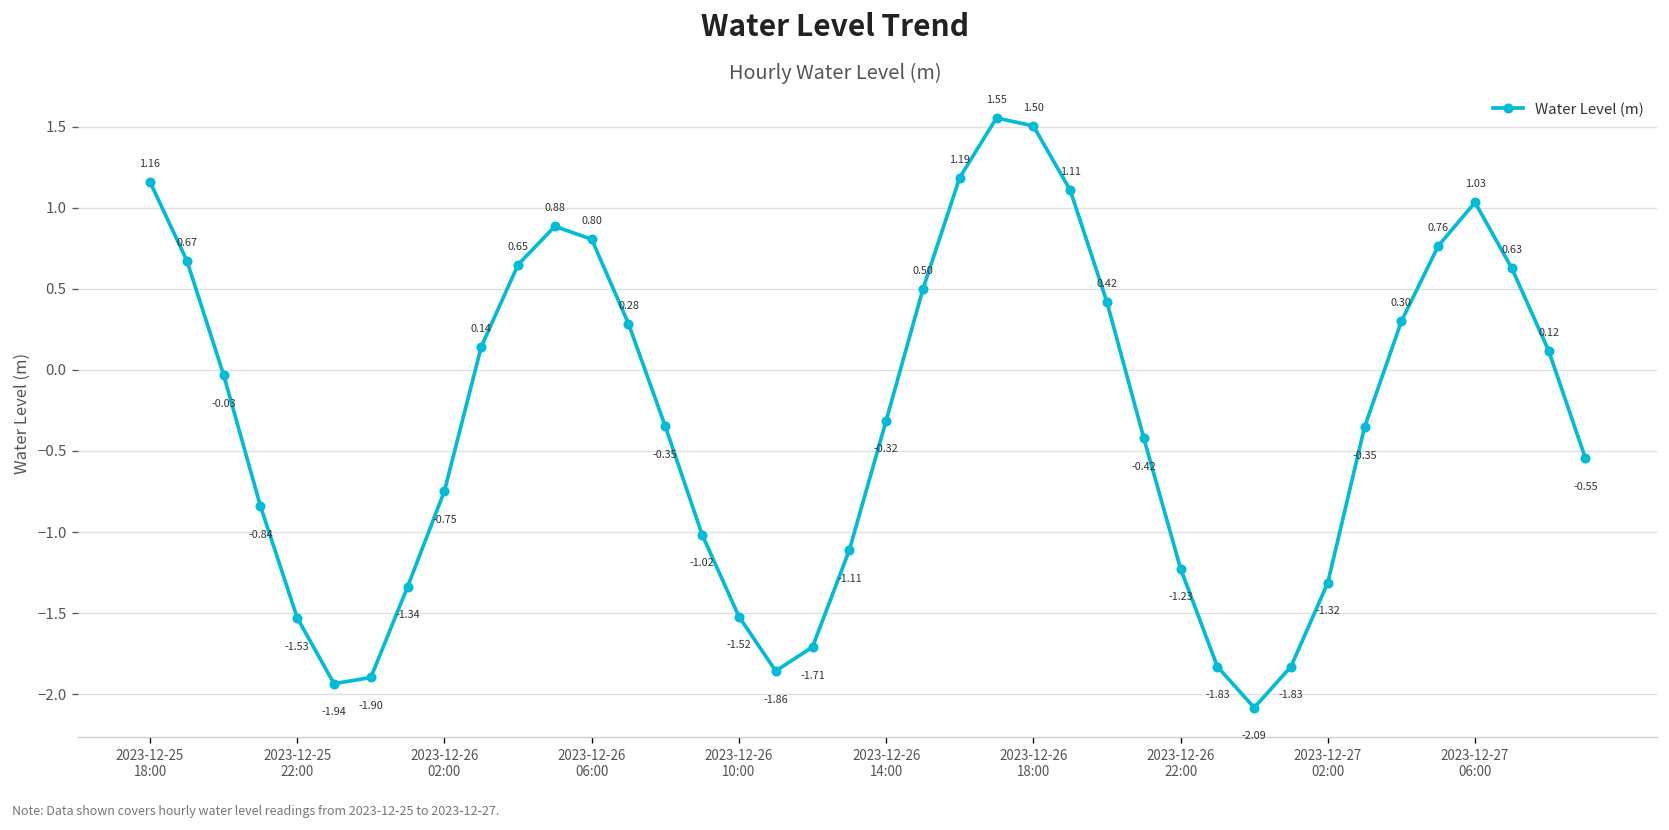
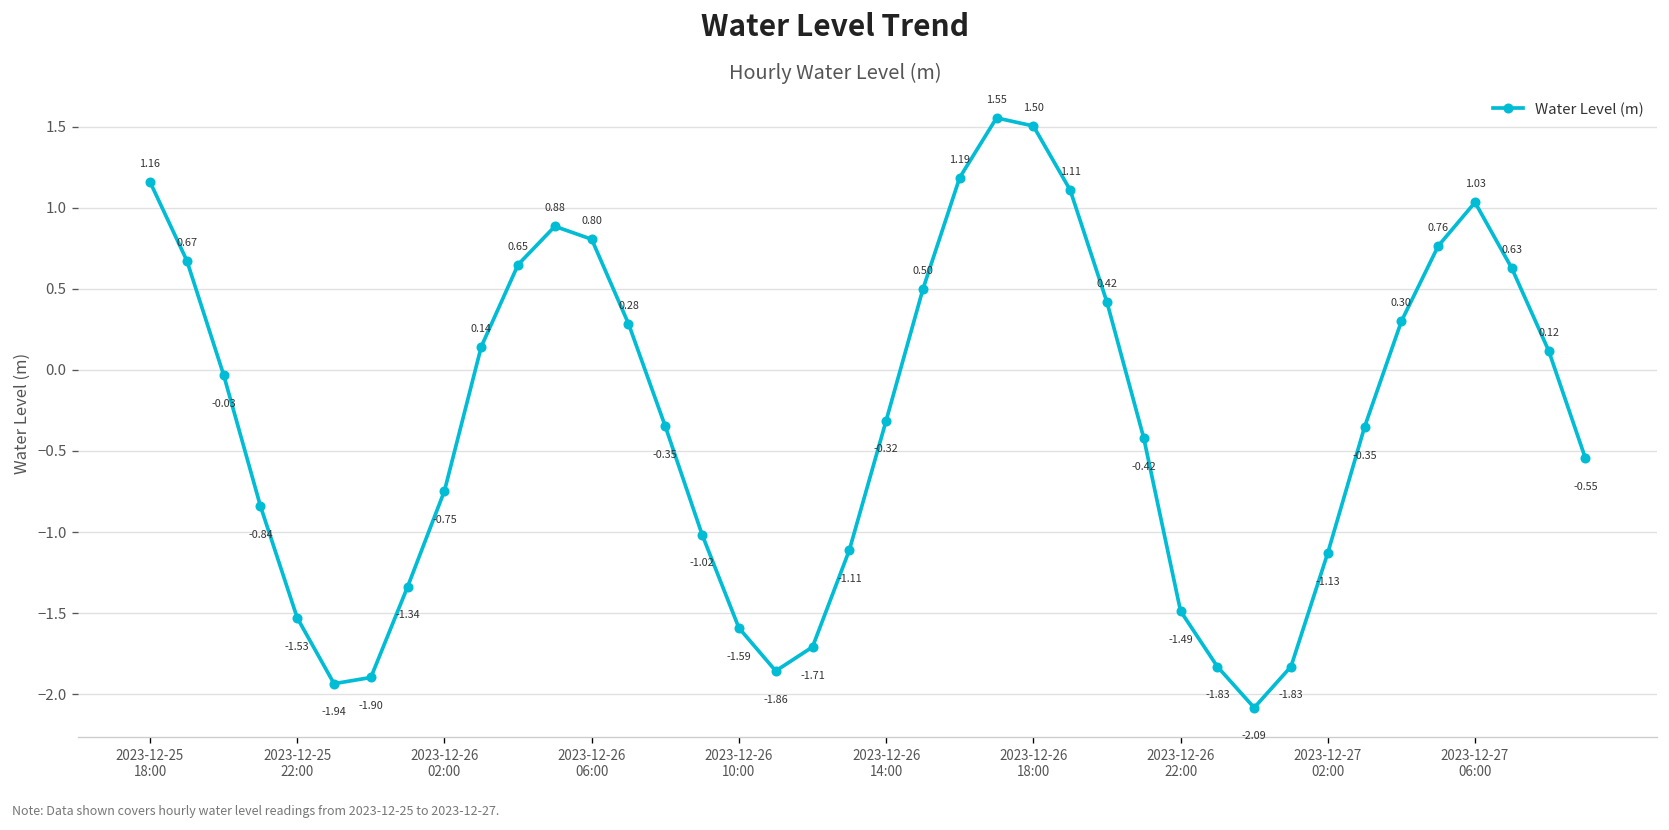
  {
    "2023-12-25 18:00": 1.16,
    "2023-12-25 22:00": -1.53,
    "2023-12-26 02:00": -0.75,
    "2023-12-26 06:00": 0.80,
-   "2023-12-26 10:00": -1.52,
+   "2023-12-26 10:00": -1.59,
    "2023-12-26 14:00": -0.32,
    "2023-12-26 18:00": 1.50,
-   "2023-12-26 22:00": -1.23,
-   "2023-12-27 02:00": -1.32,
+   "2023-12-26 22:00": -1.49,
+   "2023-12-27 02:00": -1.13,
    "2023-12-27 06:00": 1.03
  }
